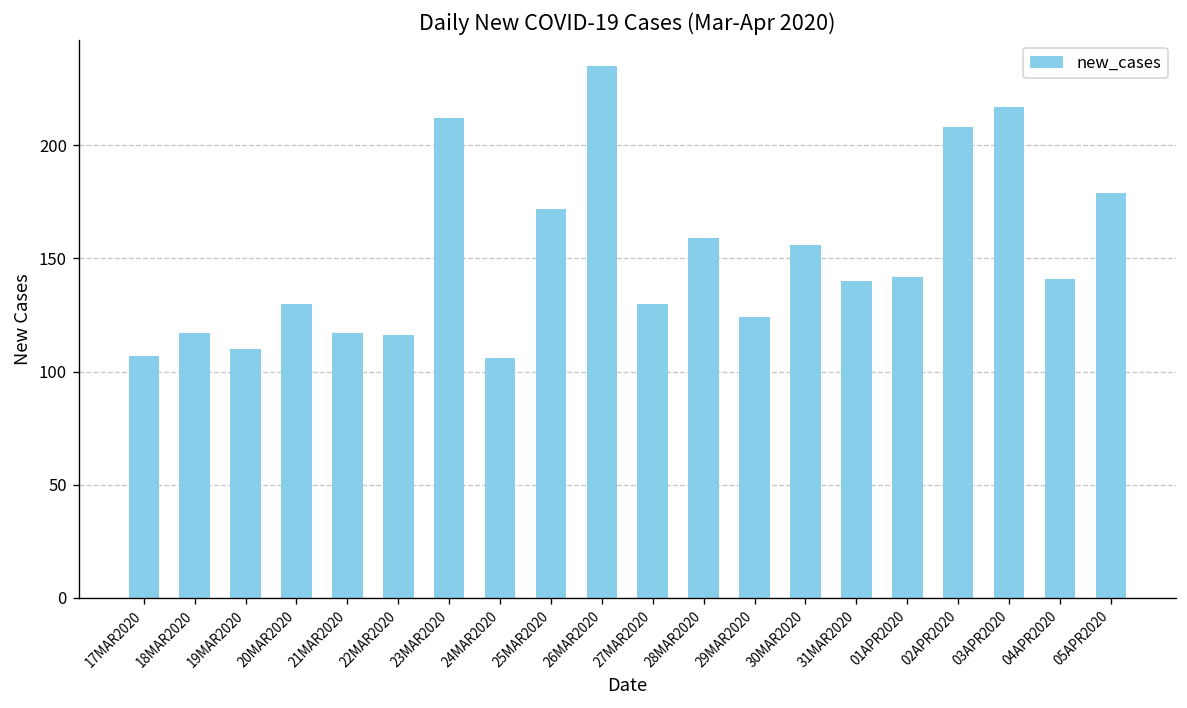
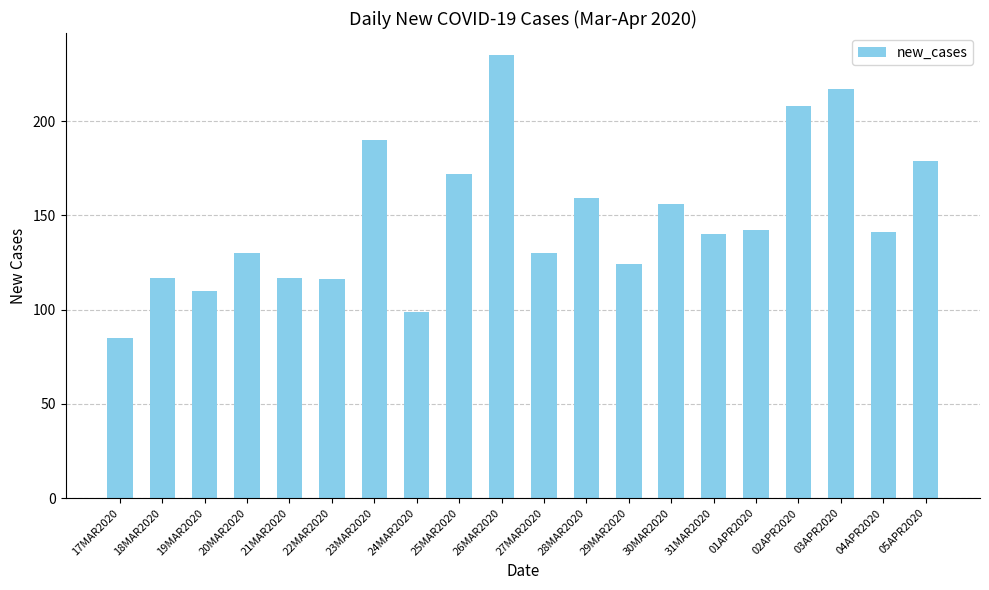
  {
-   "17MAR2020": 107,
+   "17MAR2020": 85,
    "18MAR2020": 117,
    "19MAR2020": 110,
    "20MAR2020": 130,
    "21MAR2020": 117,
    "22MAR2020": 116,
-   "23MAR2020": 212,
-   "24MAR2020": 106,
+   "23MAR2020": 190,
+   "24MAR2020": 99,
    "25MAR2020": 172,
    "26MAR2020": 235,
    "27MAR2020": 130,
    "28MAR2020": 159,
    "29MAR2020": 124,
    "30MAR2020": 156,
    "31MAR2020": 140,
    "01APR2020": 142,
    "02APR2020": 208,
    "03APR2020": 217,
    "04APR2020": 141,
    "05APR2020": 179
  }
